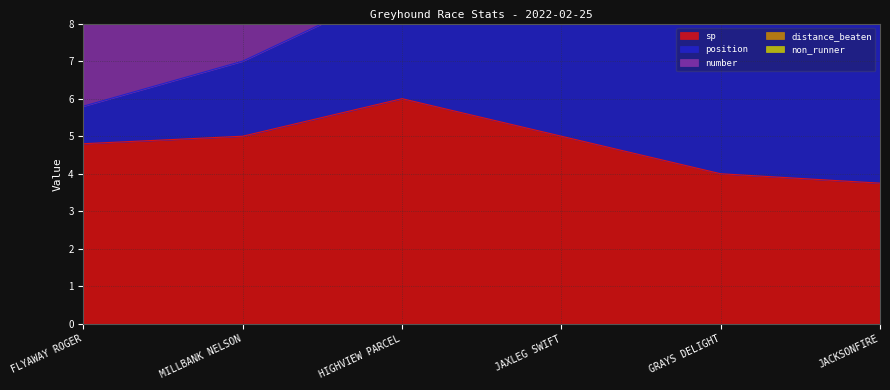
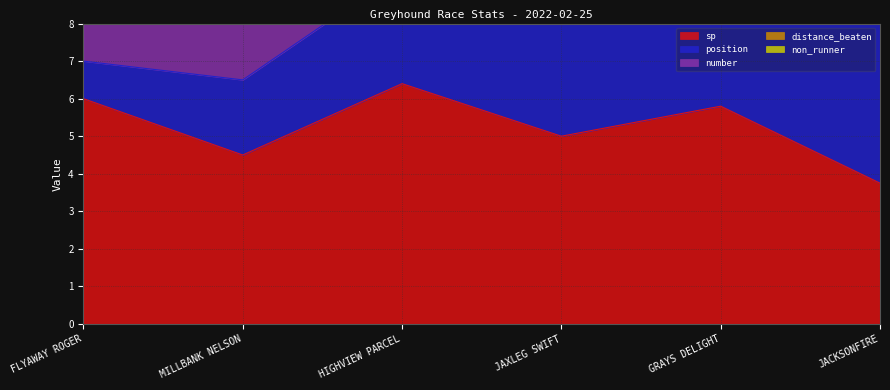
  {
    "sp": {
-     "FLYAWAY ROGER": 4.8,
-     "MILLBANK NELSON": 5.0,
-     "HIGHVIEW PARCEL": 6.0,
+     "FLYAWAY ROGER": 6.0,
+     "MILLBANK NELSON": 4.5,
+     "HIGHVIEW PARCEL": 6.4,
      "JAXLEG SWIFT": 5.0,
-     "GRAYS DELIGHT": 4.0,
+     "GRAYS DELIGHT": 5.8,
      "JACKSONFIRE": 3.8
    },
    "position": {
      "FLYAWAY ROGER": 1.0,
      "MILLBANK NELSON": 2.0
    }
  }
